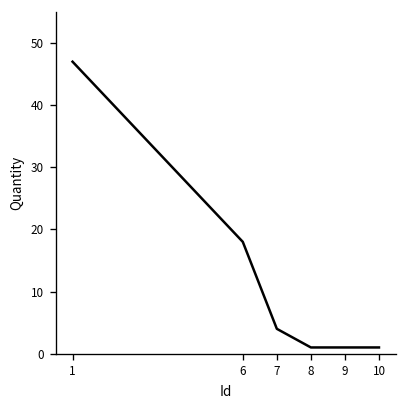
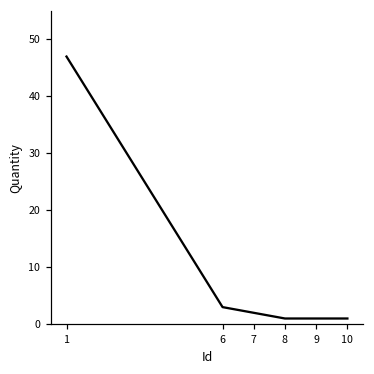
  {
    "1": 47,
-   "6": 18,
-   "7": 4,
+   "6": 3,
+   "7": 2,
    "8": 1,
    "9": 1,
    "10": 1
  }
